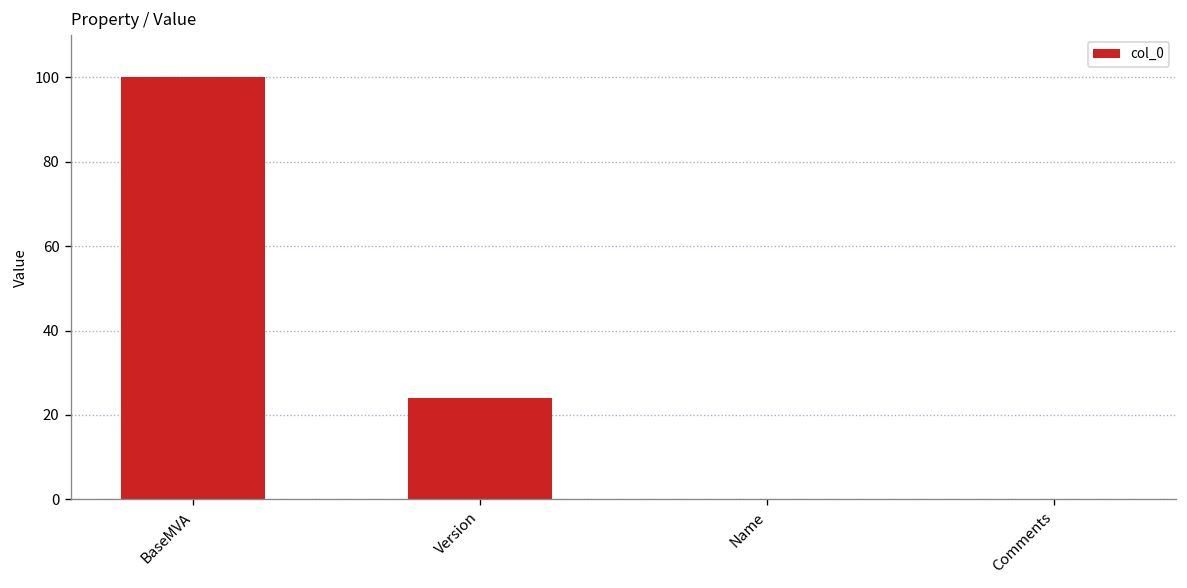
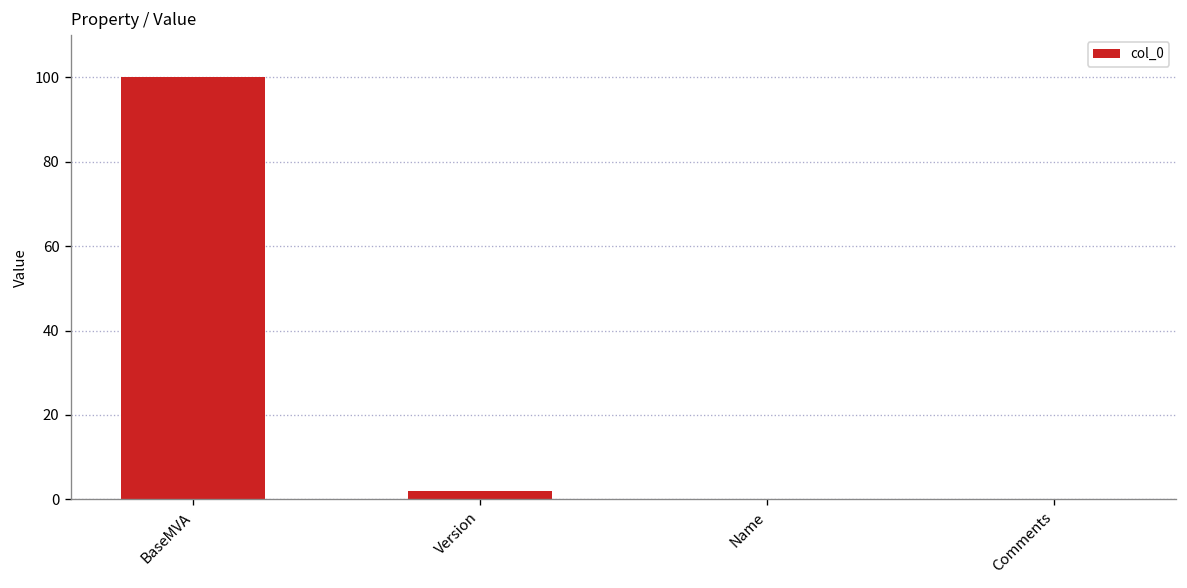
  {
    "BaseMVA": 100,
-   "Version": 24,
+   "Version": 2,
    "Name": 0,
    "Comments": 0
  }
